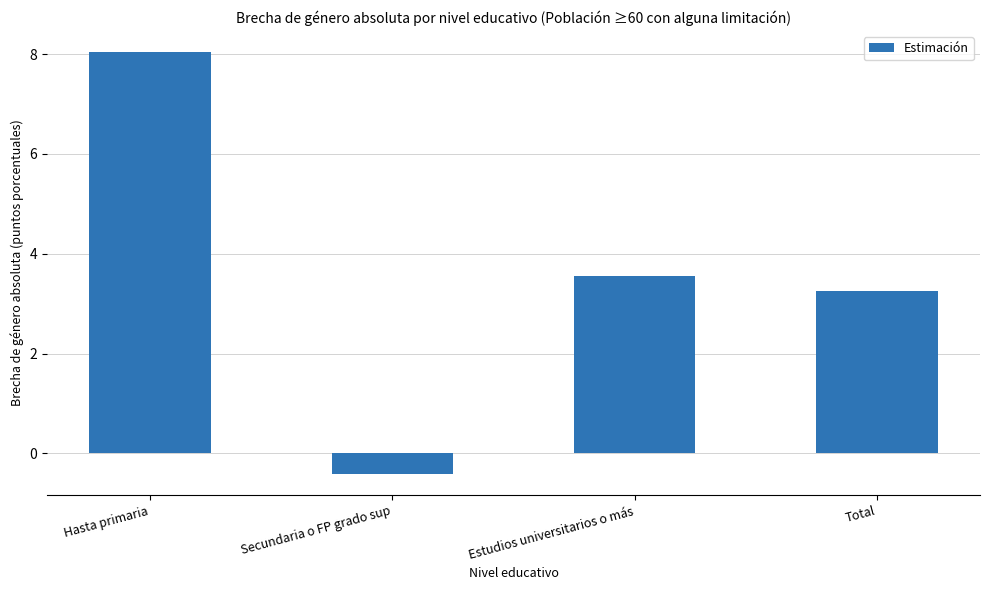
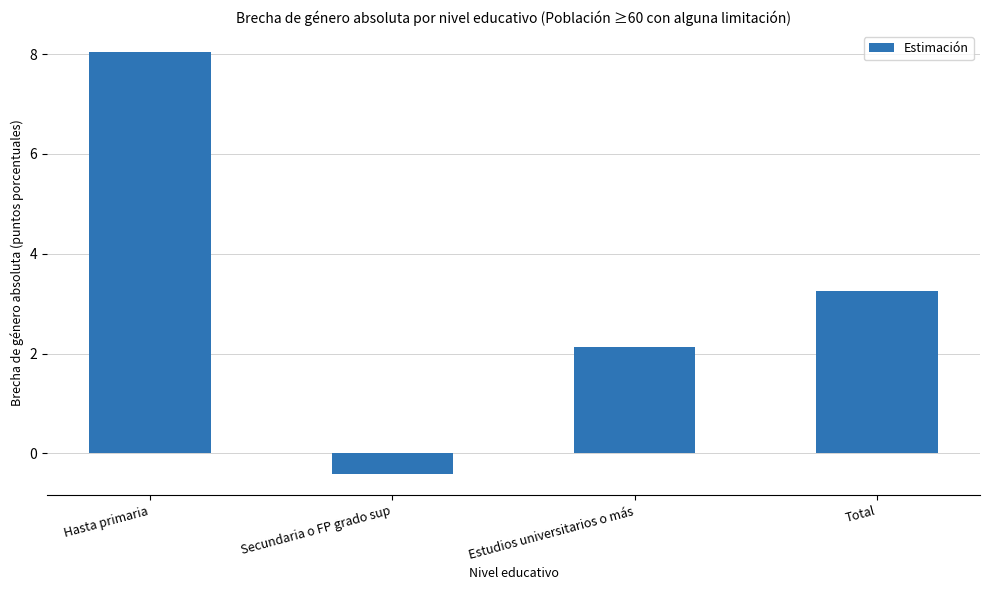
  {
    "Hasta primaria": 8.0,
    "Secundaria o FP grado sup": -0.4,
-   "Estudios universitarios o más": 3.6,
+   "Estudios universitarios o más": 2.1,
    "Total": 3.2
  }
